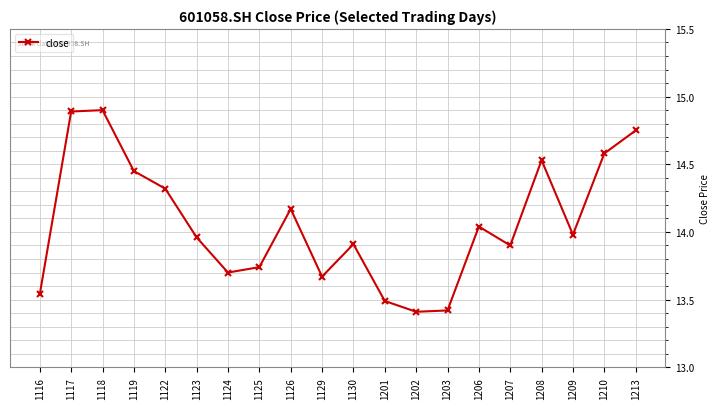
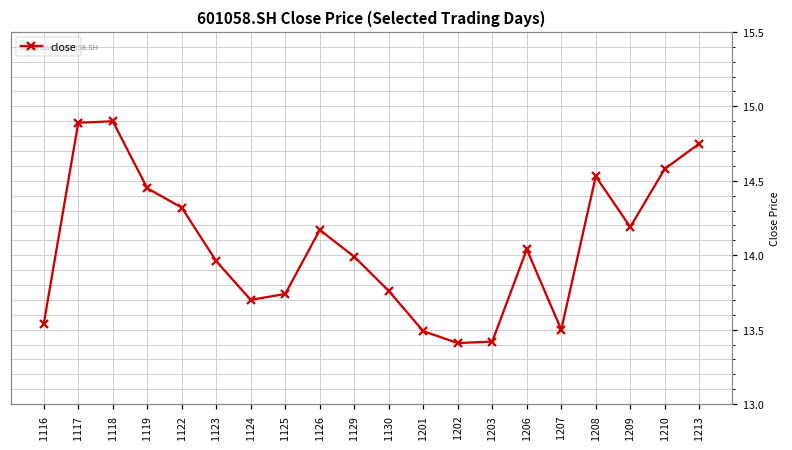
  {
    "1116": 13.54,
    "1117": 14.89,
    "1118": 14.90,
    "1119": 14.45,
    "1122": 14.32,
    "1123": 13.96,
    "1124": 13.70,
    "1125": 13.74,
    "1126": 14.17,
-   "1129": 13.67,
-   "1130": 13.91,
+   "1129": 13.99,
+   "1130": 13.76,
    "1201": 13.49,
    "1202": 13.41,
    "1203": 13.42,
    "1206": 14.04,
-   "1207": 13.9,
+   "1207": 13.5,
    "1208": 14.53,
-   "1209": 13.98,
+   "1209": 14.19,
    "1210": 14.58,
    "1213": 14.75
  }
